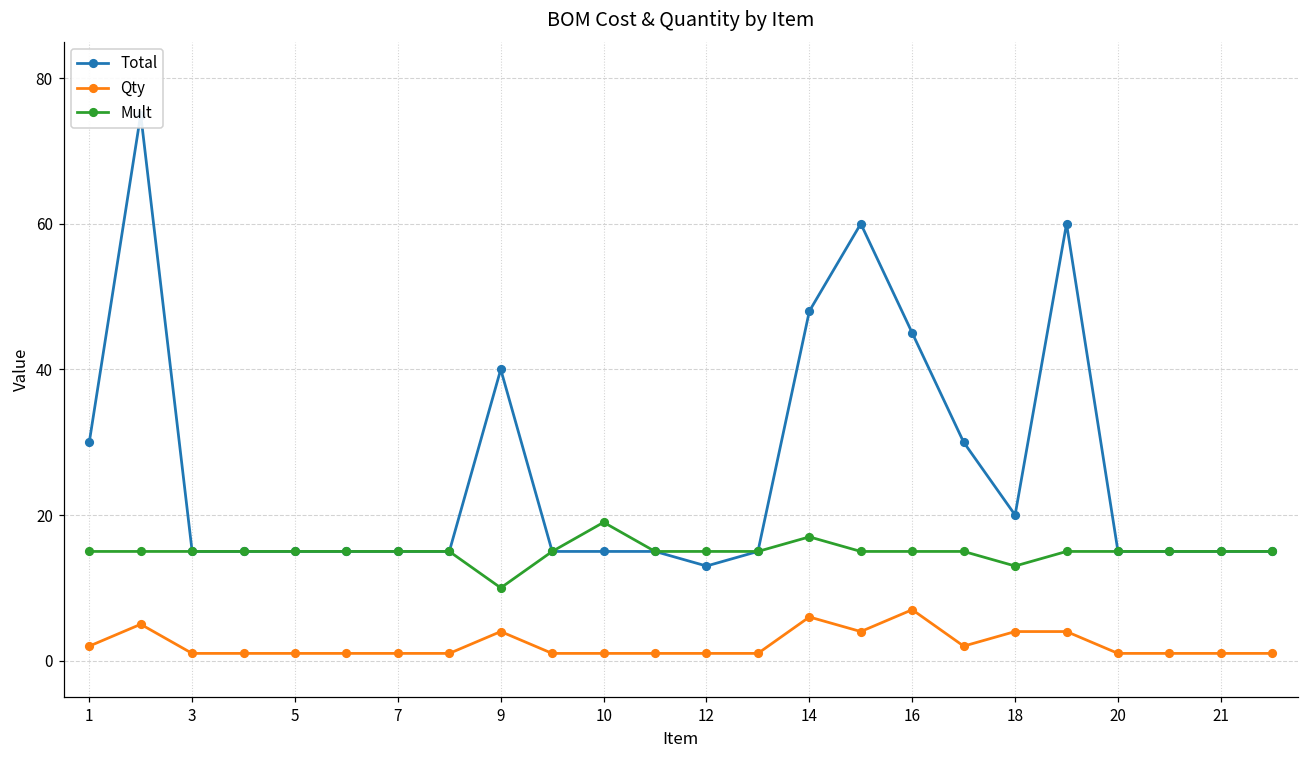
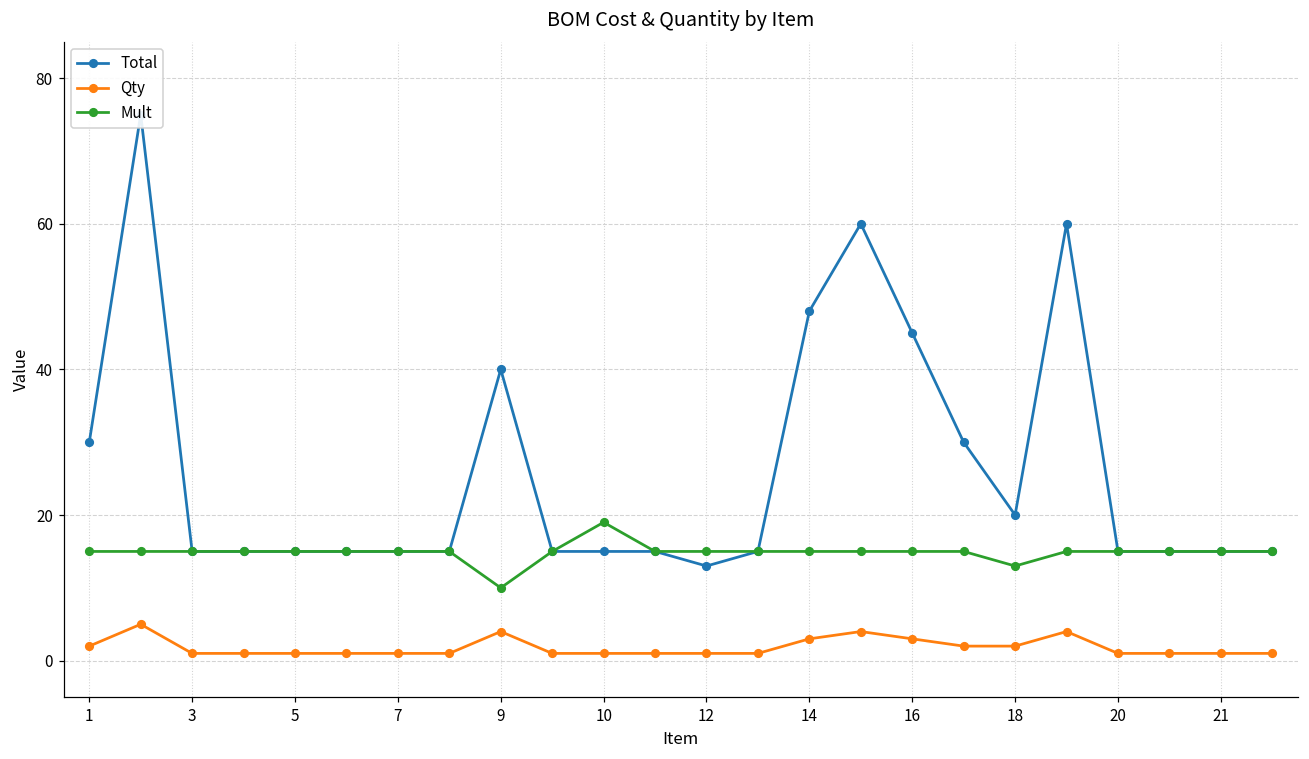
  {
    "Total": {
      "10": 15,
      "12": 13,
      "14": 48,
      "16": 45,
      "18": 20
    },
    "Qty": {
      "10": 1,
      "12": 1,
-     "14": 6,
-     "16": 7,
-     "18": 4,
+     "14": 3,
+     "16": 3,
+     "18": 2,
      "20": 1
    },
    "Mult": {
      "10": 19,
      "12": 15,
-     "14": 17,
+     "14": 15,
      "16": 15,
      "18": 13
    }
  }
